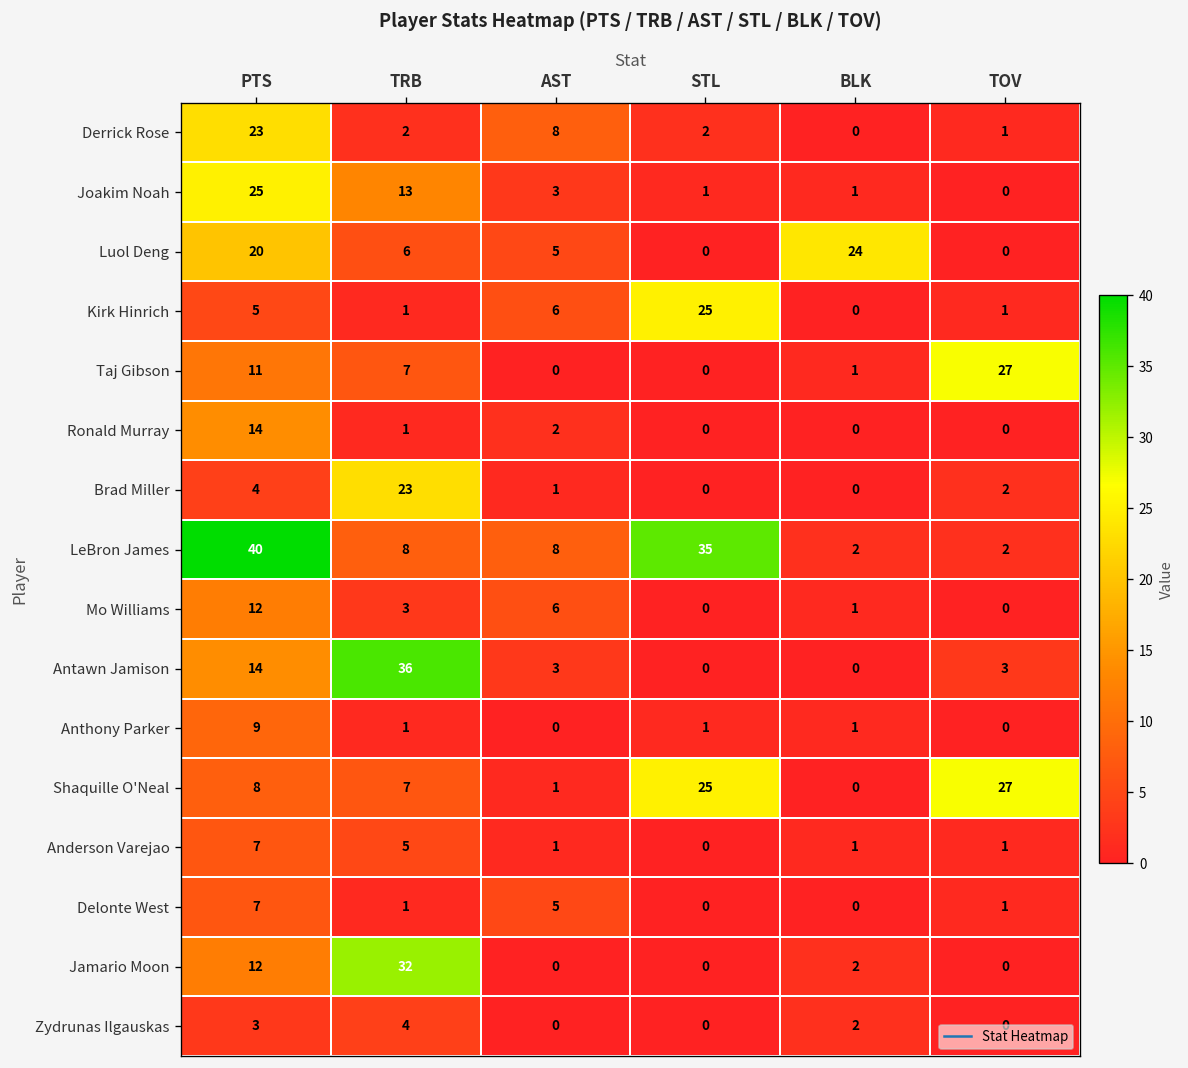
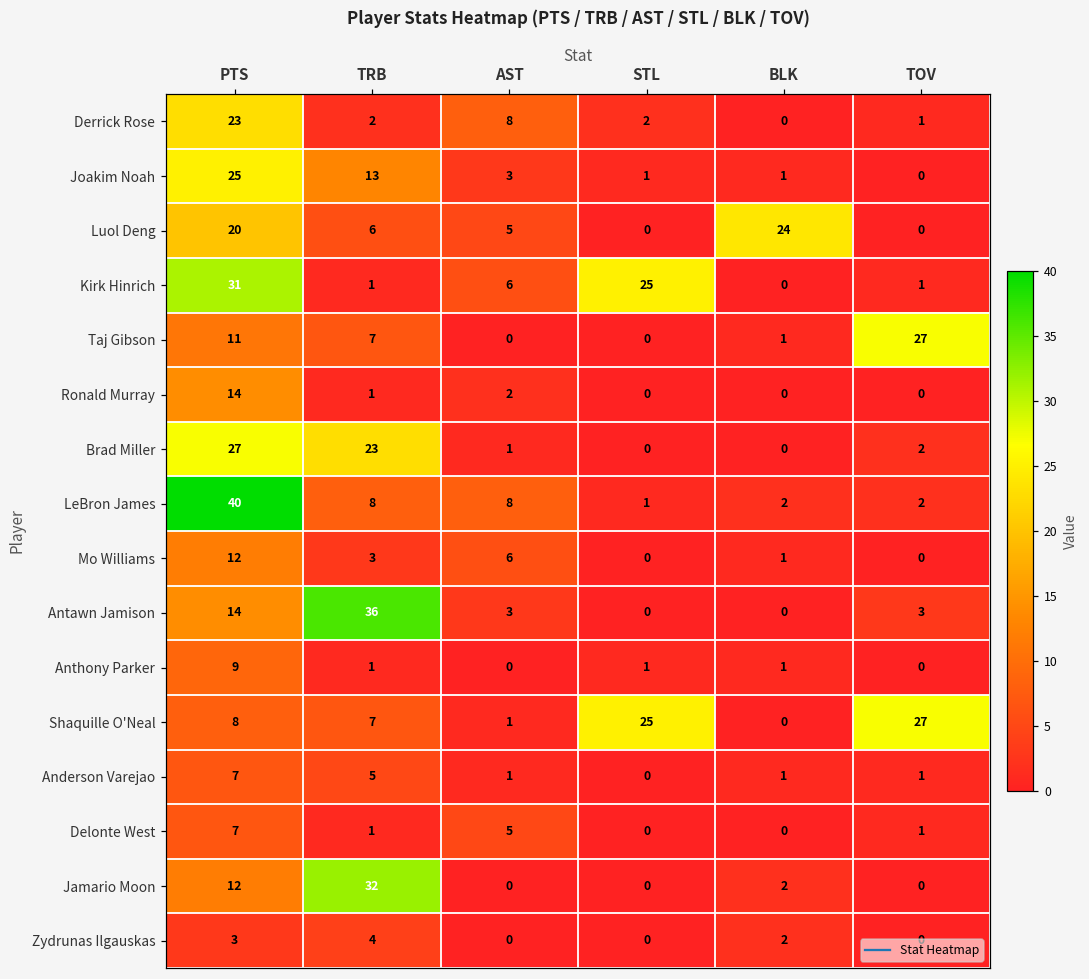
  {
    "Derrick Rose": {
      "PTS": 23,
      "TRB": 2,
      "AST": 8,
      "STL": 2,
      "BLK": 0,
      "TOV": 1
    },
    "Joakim Noah": {
      "PTS": 25,
      "TRB": 13,
      "AST": 3,
      "STL": 1,
      "BLK": 1,
      "TOV": 0
    },
    "Luol Deng": {
      "PTS": 20,
      "TRB": 6,
      "AST": 5,
      "STL": 0,
      "BLK": 24,
      "TOV": 0
    },
    "Kirk Hinrich": {
-     "PTS": 5,
+     "PTS": 31,
      "TRB": 1,
      "AST": 6,
      "STL": 25,
      "BLK": 0,
      "TOV": 1
    },
    "Taj Gibson": {
      "PTS": 11,
      "TRB": 7,
      "AST": 0,
      "STL": 0,
      "BLK": 1,
      "TOV": 27
    },
    "Ronald Murray": {
      "PTS": 14,
      "TRB": 1,
      "AST": 2,
      "STL": 0,
      "BLK": 0,
      "TOV": 0
    },
    "Brad Miller": {
-     "PTS": 4,
+     "PTS": 27,
      "TRB": 23,
      "AST": 1,
      "STL": 0,
      "BLK": 0,
      "TOV": 2
    },
    "LeBron James": {
      "PTS": 40,
      "TRB": 8,
      "AST": 8,
-     "STL": 35,
+     "STL": 1,
      "BLK": 2,
      "TOV": 2
    },
    "Mo Williams": {
      "PTS": 12,
      "TRB": 3,
      "AST": 6,
      "STL": 0,
      "BLK": 1,
      "TOV": 0
    },
    "Antawn Jamison": {
      "PTS": 14,
      "TRB": 36,
      "AST": 3,
      "STL": 0,
      "BLK": 0,
      "TOV": 3
    },
    "Anthony Parker": {
      "PTS": 9,
      "TRB": 1,
      "AST": 0,
      "STL": 1,
      "BLK": 1,
      "TOV": 0
    },
    "Shaquille O'Neal": {
      "PTS": 8,
      "TRB": 7,
      "AST": 1,
      "STL": 25,
      "BLK": 0,
      "TOV": 27
    },
    "Anderson Varejao": {
      "PTS": 7,
      "TRB": 5,
      "AST": 1,
      "STL": 0,
      "BLK": 1,
      "TOV": 1
    },
    "Delonte West": {
      "PTS": 7,
      "TRB": 1,
      "AST": 5,
      "STL": 0,
      "BLK": 0,
      "TOV": 1
    },
    "Jamario Moon": {
      "PTS": 12,
      "TRB": 32,
      "AST": 0,
      "STL": 0,
      "BLK": 2,
      "TOV": 0
    },
    "Zydrunas Ilgauskas": {
      "PTS": 3,
      "TRB": 4,
      "AST": 0,
      "STL": 0,
      "BLK": 2
    }
  }
